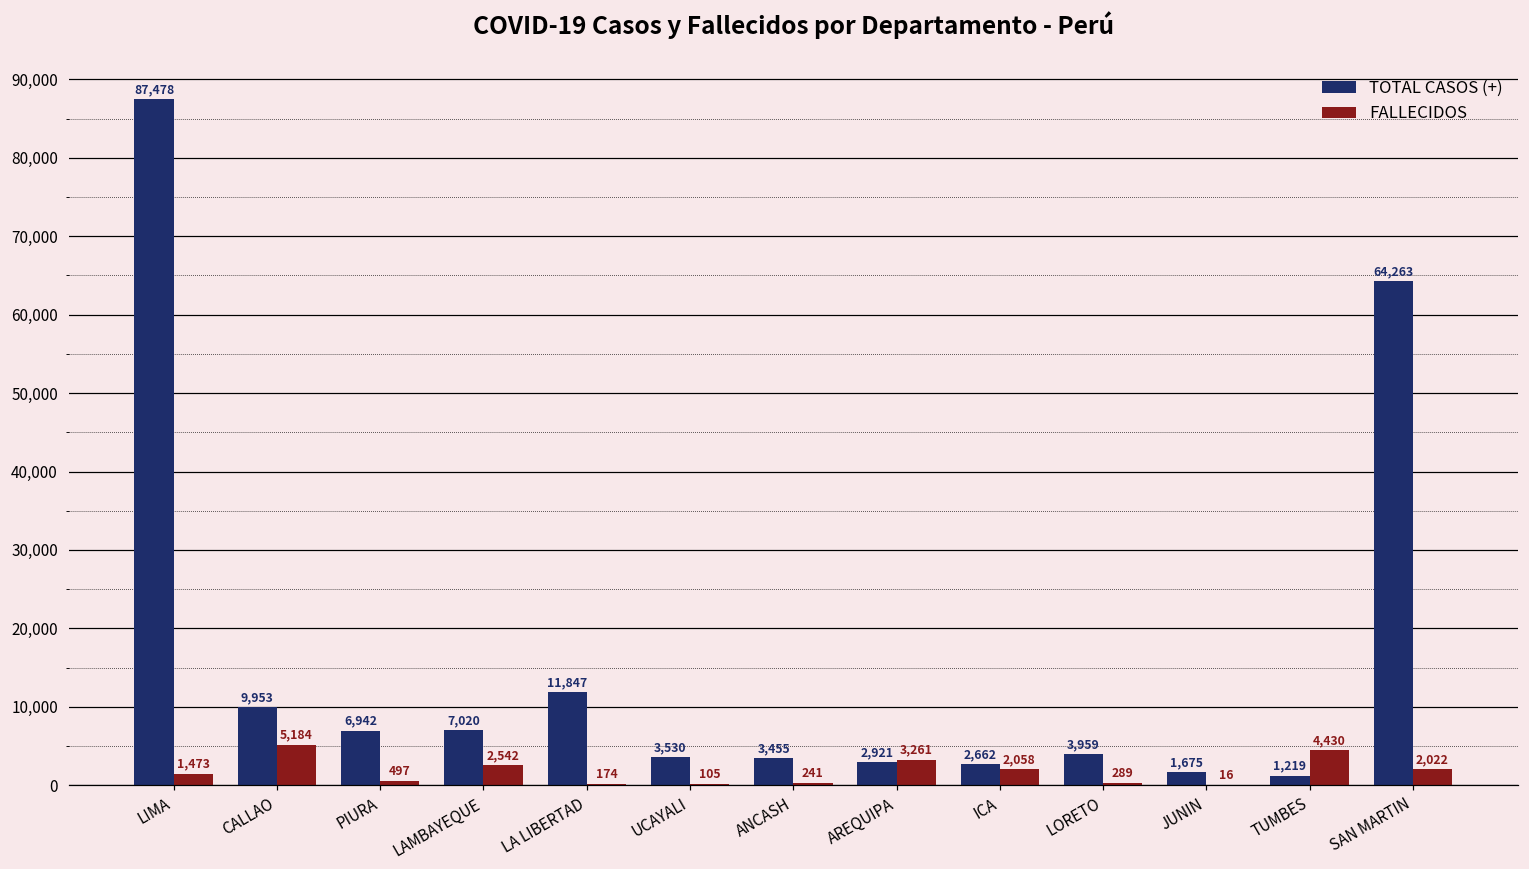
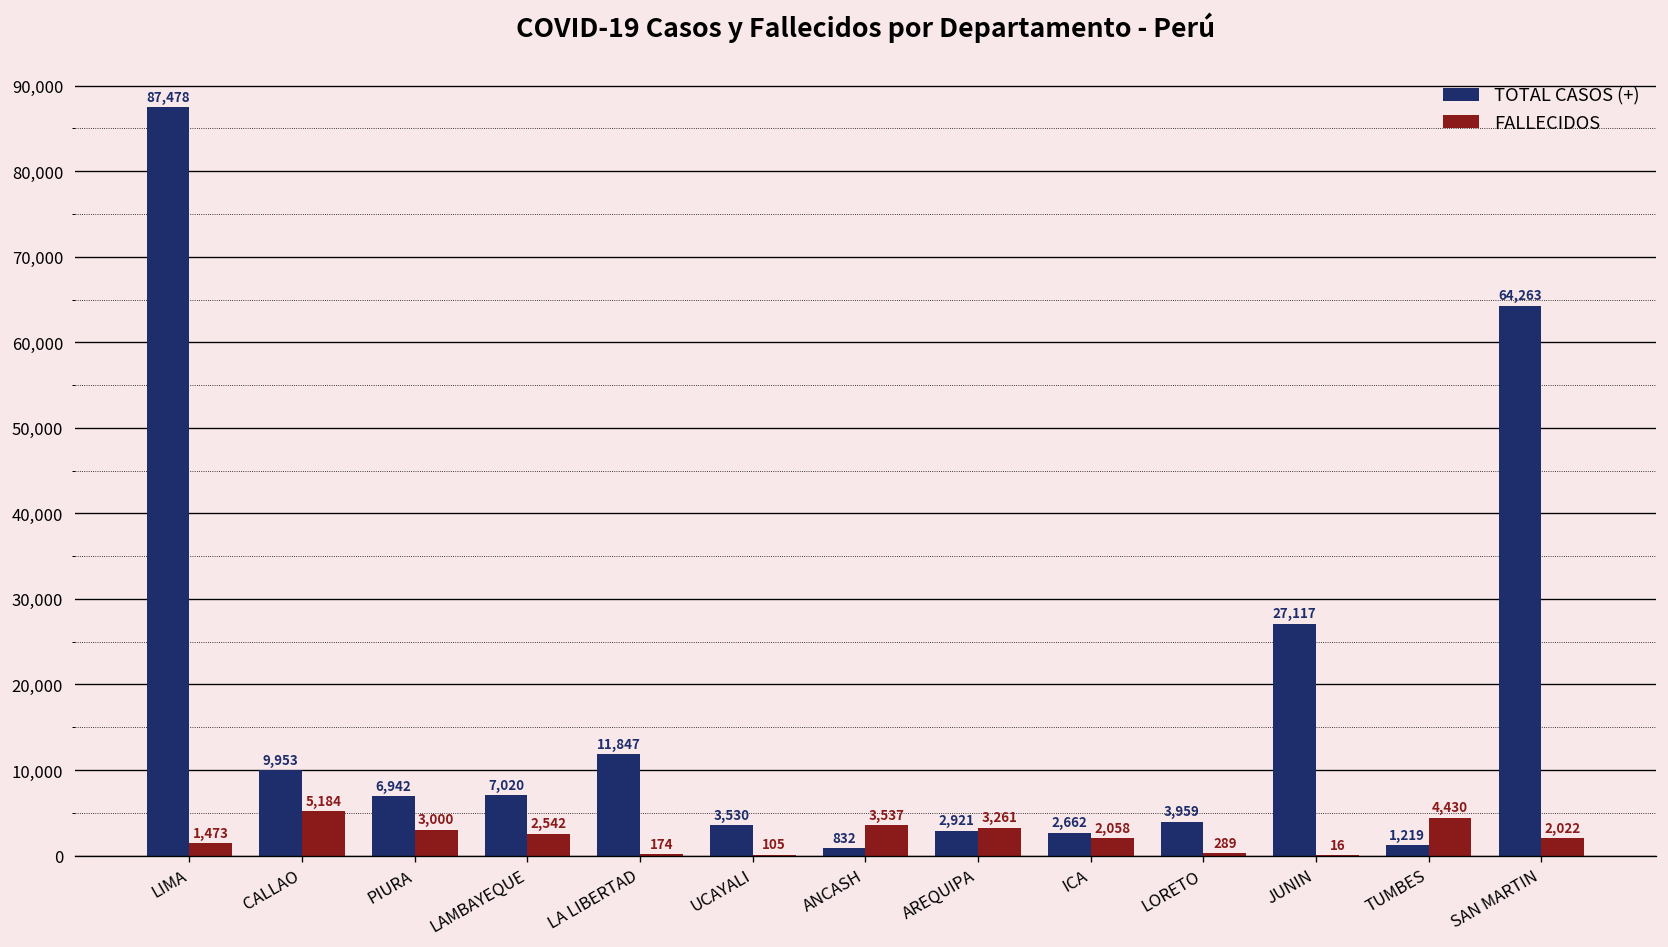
  {
    "TOTAL CASOS (+)": {
      "LIMA": "87,478",
      "CALLAO": "9,953",
      "PIURA": "6,942",
      "LAMBAYEQUE": "7,020",
      "LA LIBERTAD": "11,847",
      "UCAYALI": "3,530",
-     "ANCASH": "3,455",
+     "ANCASH": "832",
      "AREQUIPA": "2,921",
      "ICA": "2,662",
      "LORETO": "3,959",
-     "JUNIN": "1,675",
+     "JUNIN": "27,117",
      "TUMBES": "1,219",
      "SAN MARTIN": "64,263"
    },
    "FALLECIDOS": {
      "LIMA": "1,473",
      "CALLAO": "5,184",
-     "PIURA": "497",
+     "PIURA": "3,000",
      "LAMBAYEQUE": "2,542",
      "LA LIBERTAD": "174",
      "UCAYALI": "105",
-     "ANCASH": "241",
+     "ANCASH": "3,537",
      "AREQUIPA": "3,261",
      "ICA": "2,058",
      "LORETO": "289",
      "JUNIN": "16",
      "TUMBES": "4,430",
      "SAN MARTIN": "2,022"
    }
  }
